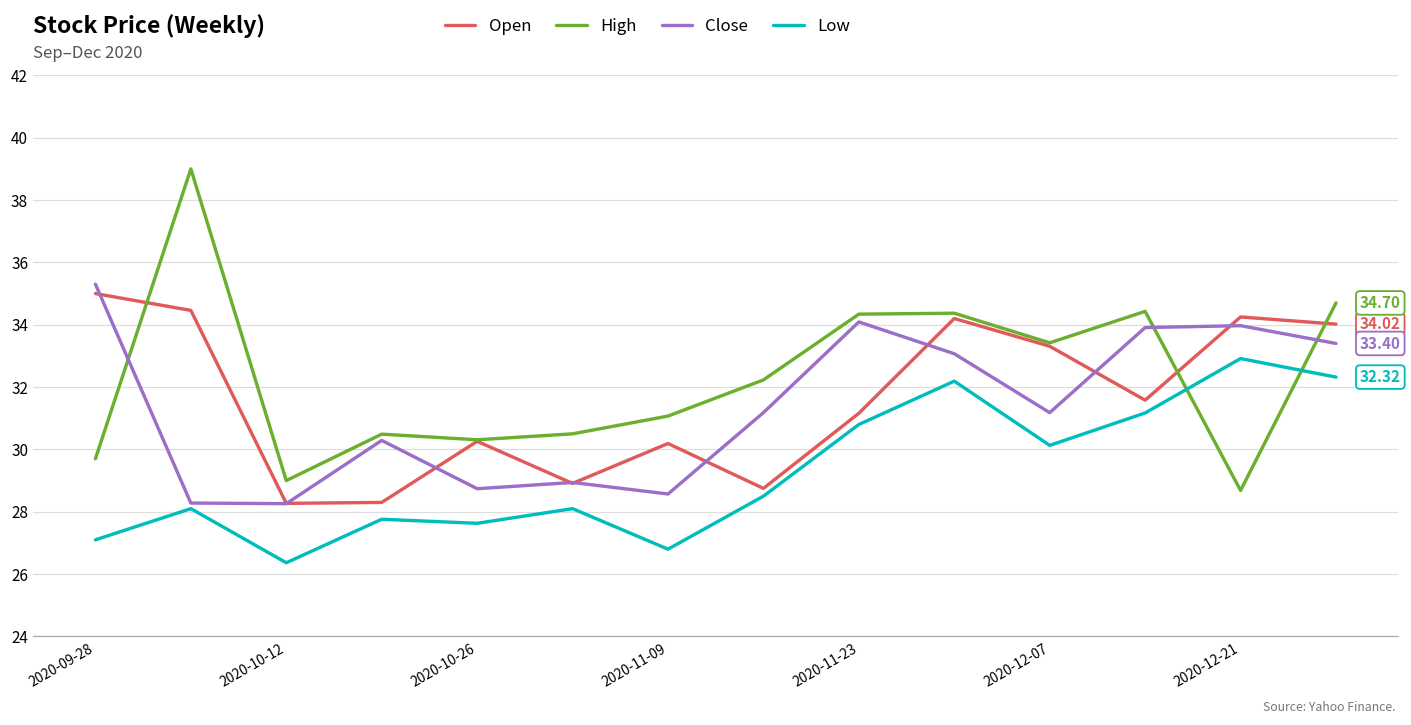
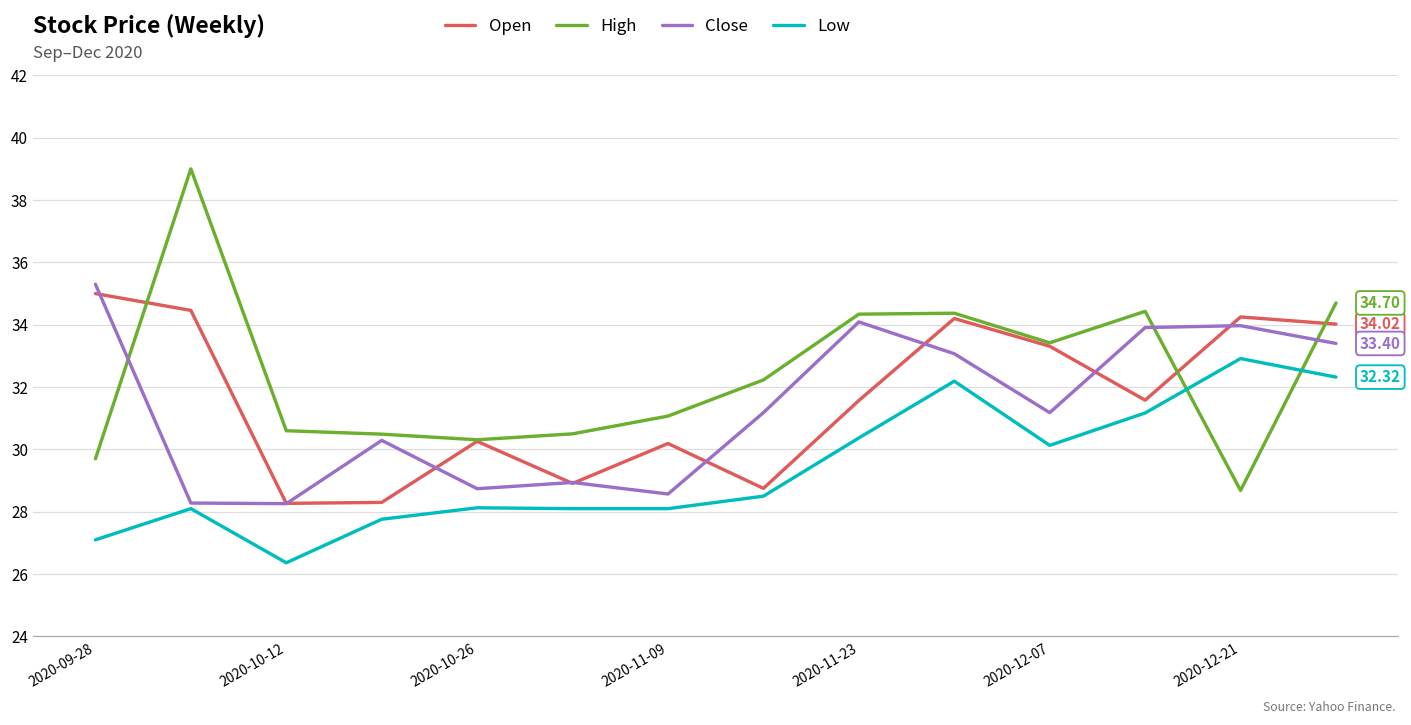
  {
    "Open": {
      "2020-09-28": 35.0,
      "2020-11-09": 30.2,
-     "2020-11-23": 31.2,
+     "2020-11-23": 31.6,
      "2020-12-07": 33.3,
      "2020-12-21": 34.3
    },
    "High": {
      "2020-09-28": 29.7,
-     "2020-10-12": 29.0,
+     "2020-10-12": 30.6,
      "2020-11-09": 31.1,
      "2020-11-23": 34.3,
      "2020-12-07": 33.4,
      "2020-12-21": 28.7
    },
    "Close": {
      "2020-09-28": 35.3,
      "2020-10-26": 28.7,
      "2020-11-09": 28.6,
      "2020-11-23": 34.1,
      "2020-12-07": 31.2,
      "2020-12-21": 34.0
    },
    "Low": {
      "2020-09-28": 27.1,
      "2020-10-12": 26.4,
-     "2020-10-26": 27.6,
-     "2020-11-09": 26.8,
-     "2020-11-23": 30.8,
+     "2020-10-26": 28.1,
+     "2020-11-09": 28.1,
+     "2020-11-23": 30.4,
      "2020-12-07": 30.1,
      "2020-12-21": 32.9
    }
  }
